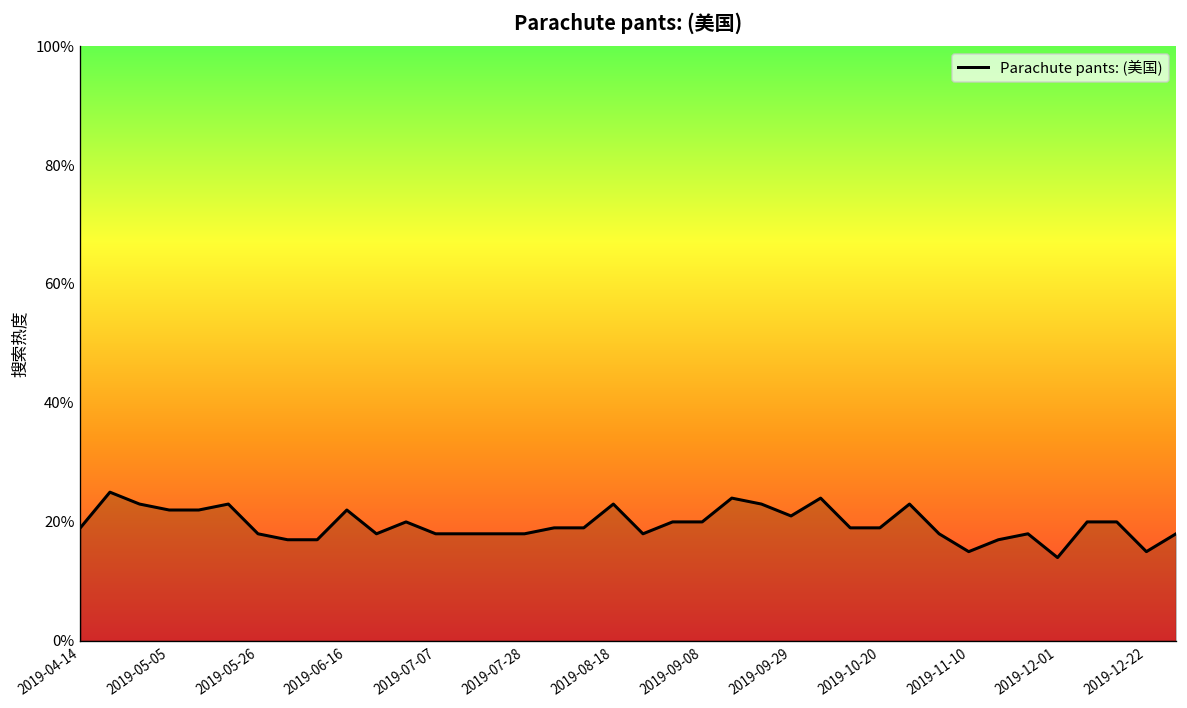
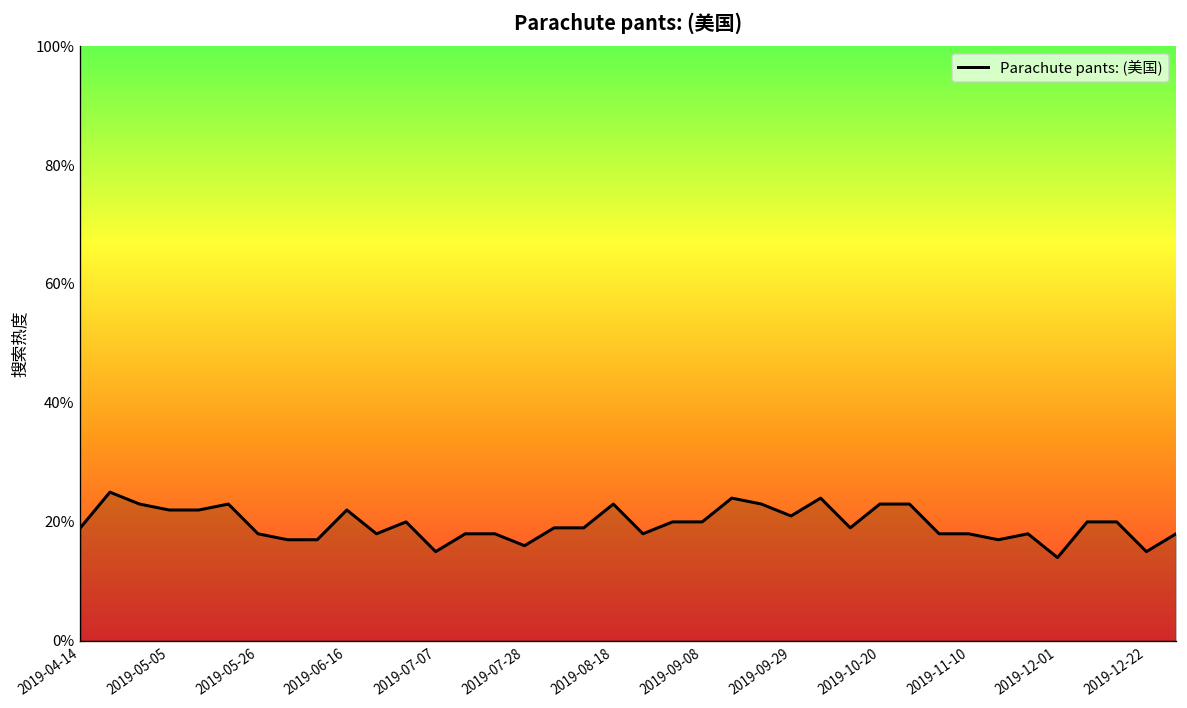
  {
    "2019-04-14": "19%",
    "2019-05-05": "22%",
    "2019-05-26": "18%",
    "2019-06-16": "22%",
-   "2019-07-07": "18%",
-   "2019-07-28": "18%",
+   "2019-07-07": "15%",
+   "2019-07-28": "16%",
    "2019-08-18": "23%",
    "2019-09-08": "20%",
    "2019-09-29": "21%",
-   "2019-10-20": "19%",
-   "2019-11-10": "15%",
+   "2019-10-20": "23%",
+   "2019-11-10": "18%",
    "2019-12-01": "14%",
    "2019-12-22": "15%"
  }
